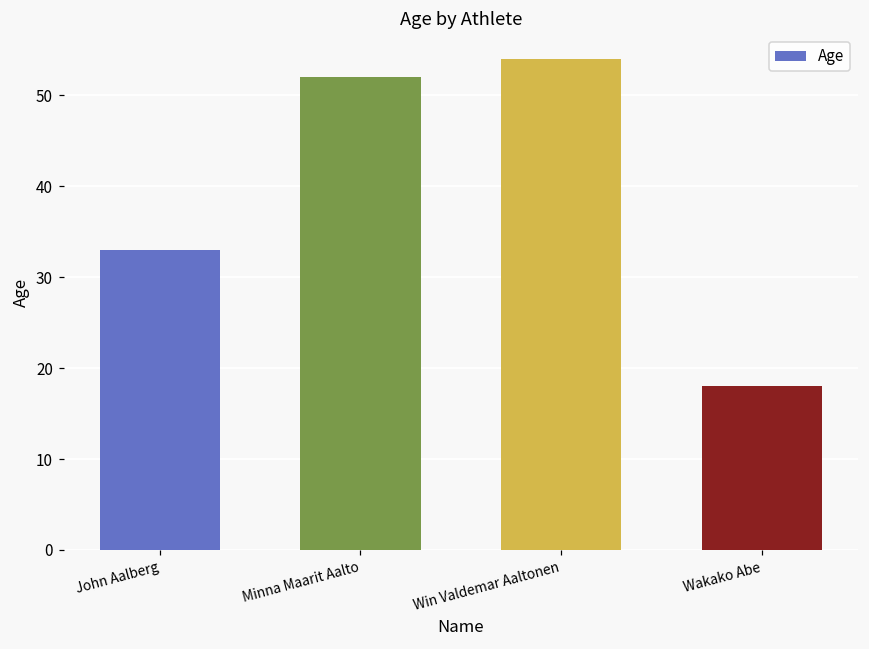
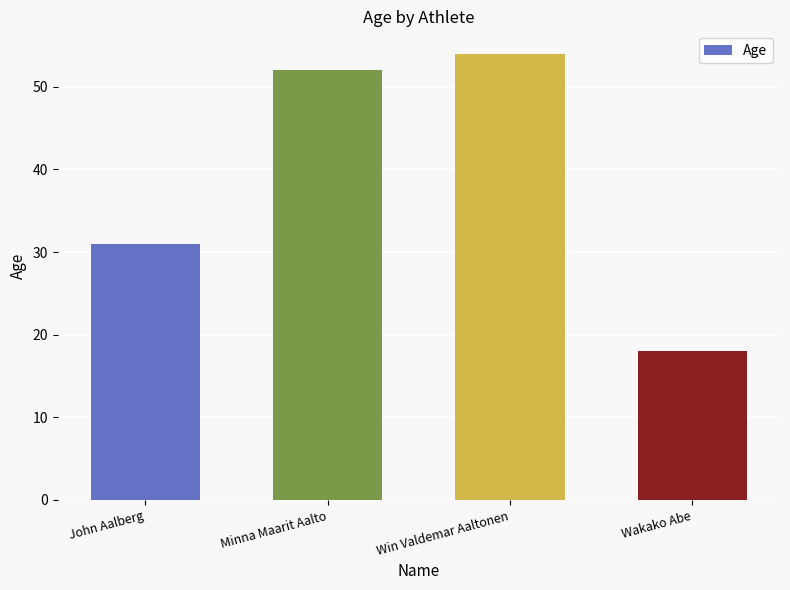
  {
-   "John Aalberg": 33,
+   "John Aalberg": 31,
    "Minna Maarit Aalto": 52,
    "Win Valdemar Aaltonen": 54,
    "Wakako Abe": 18
  }
